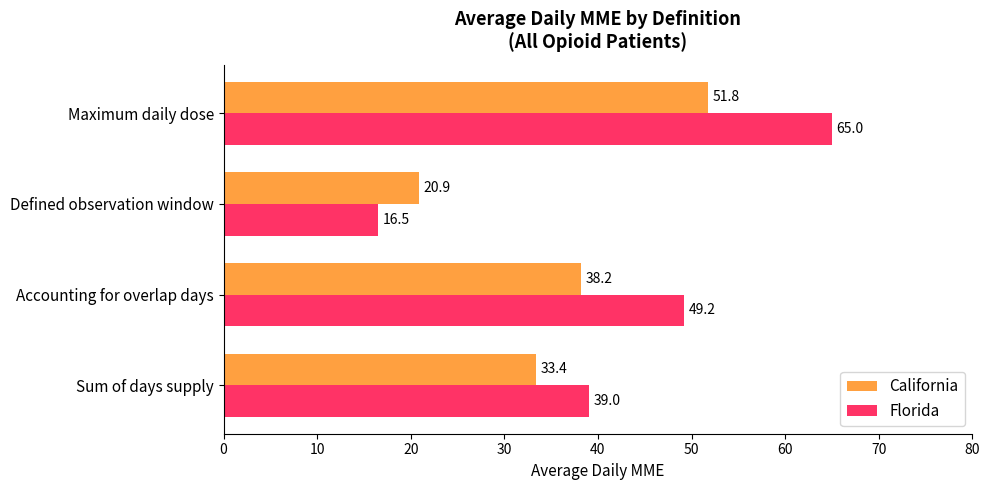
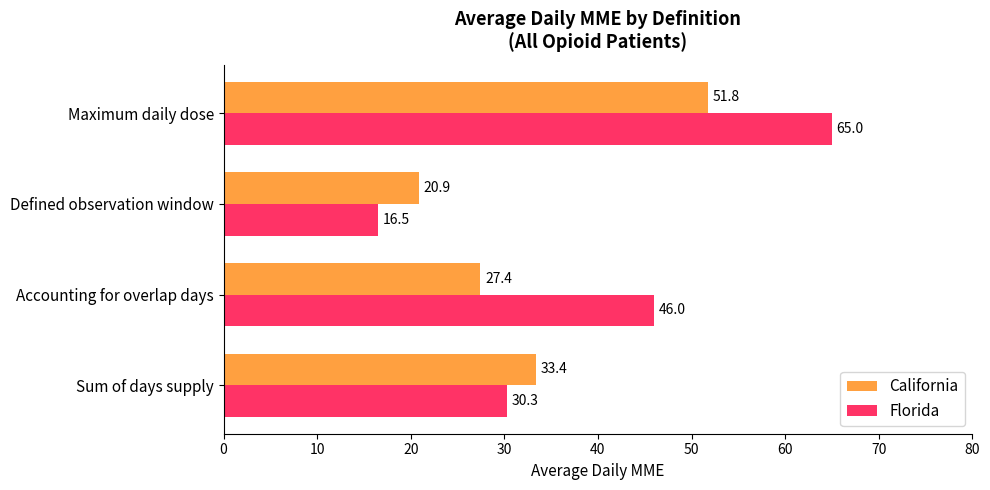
  {
    "California": {
      "Maximum daily dose": 51.8,
      "Defined observation window": 20.9,
-     "Accounting for overlap days": 38.2,
+     "Accounting for overlap days": 27.4,
      "Sum of days supply": 33.4
    },
    "Florida": {
      "Maximum daily dose": 65.0,
      "Defined observation window": 16.5,
-     "Accounting for overlap days": 49.2,
-     "Sum of days supply": 39.0
+     "Accounting for overlap days": 46.0,
+     "Sum of days supply": 30.3
    }
  }
